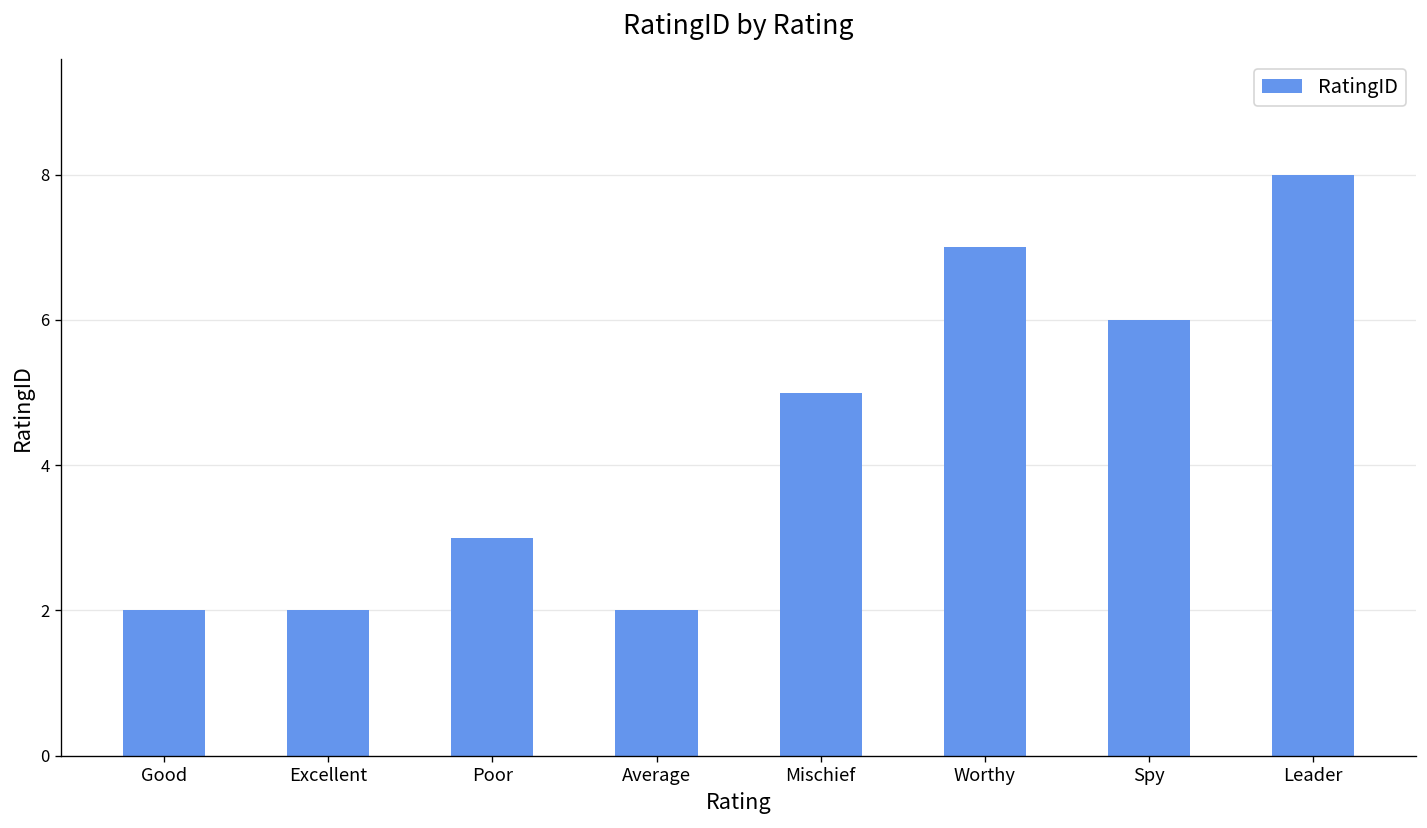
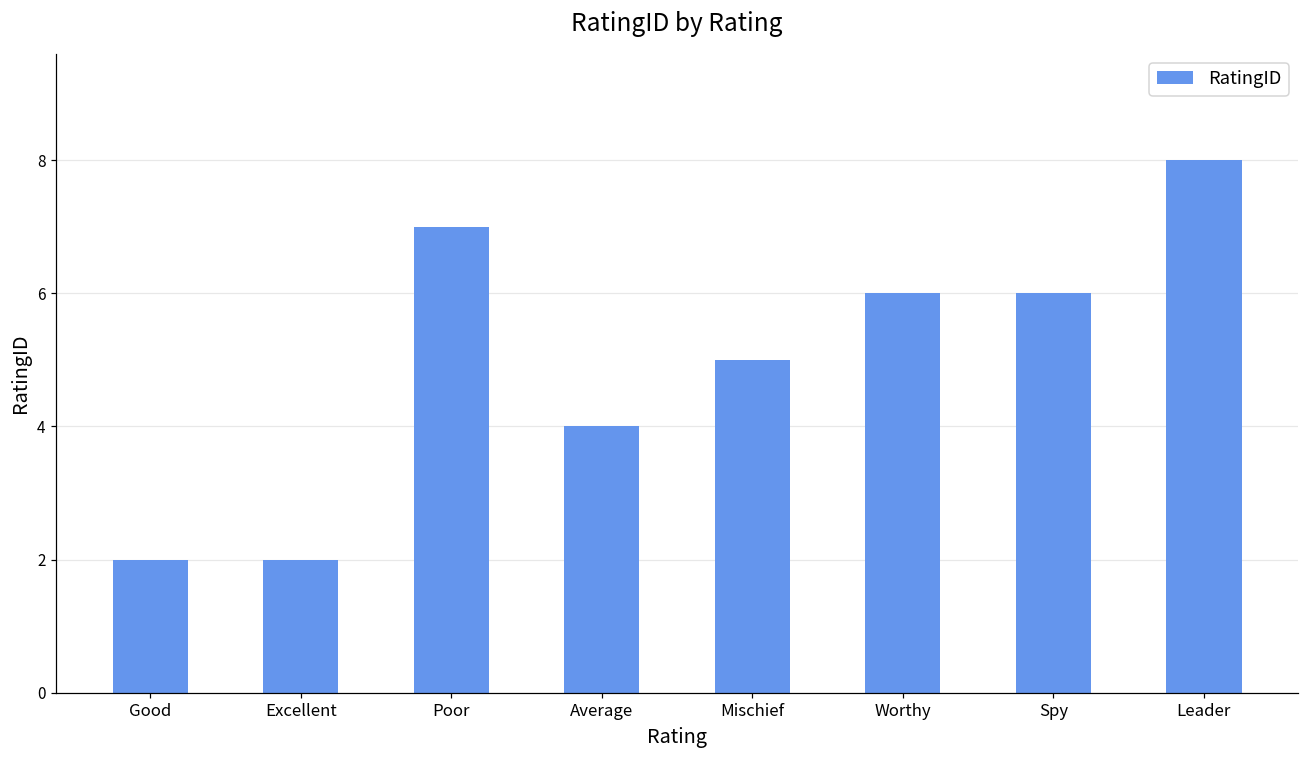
  {
    "Good": 2,
    "Excellent": 2,
-   "Poor": 3,
-   "Average": 2,
+   "Poor": 7,
+   "Average": 4,
    "Mischief": 5,
-   "Worthy": 7,
+   "Worthy": 6,
    "Spy": 6,
    "Leader": 8
  }
